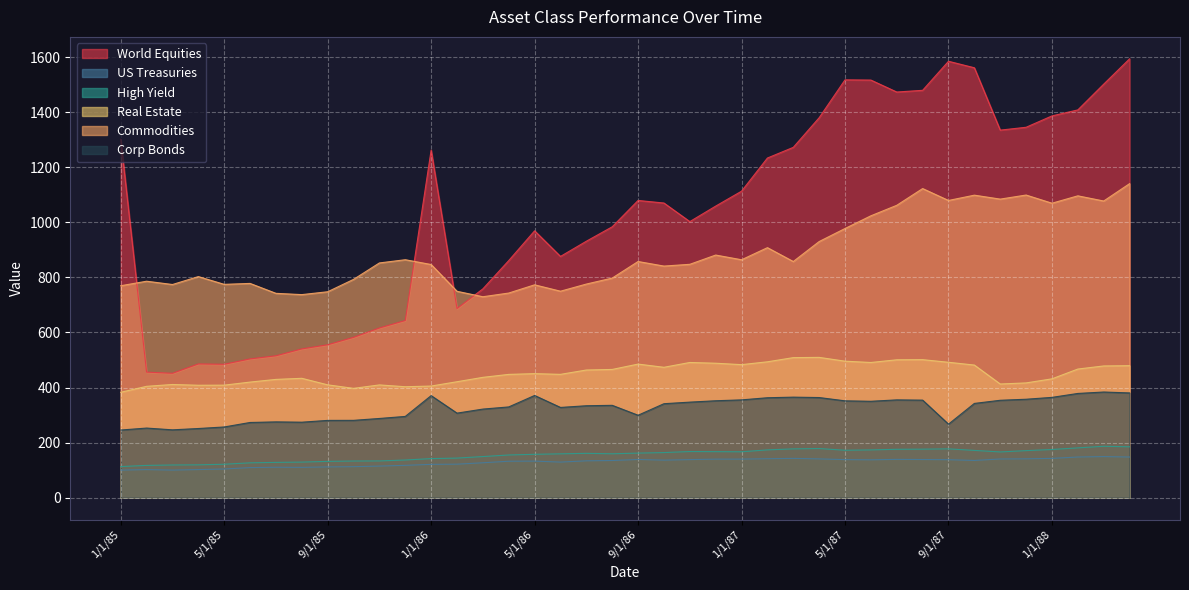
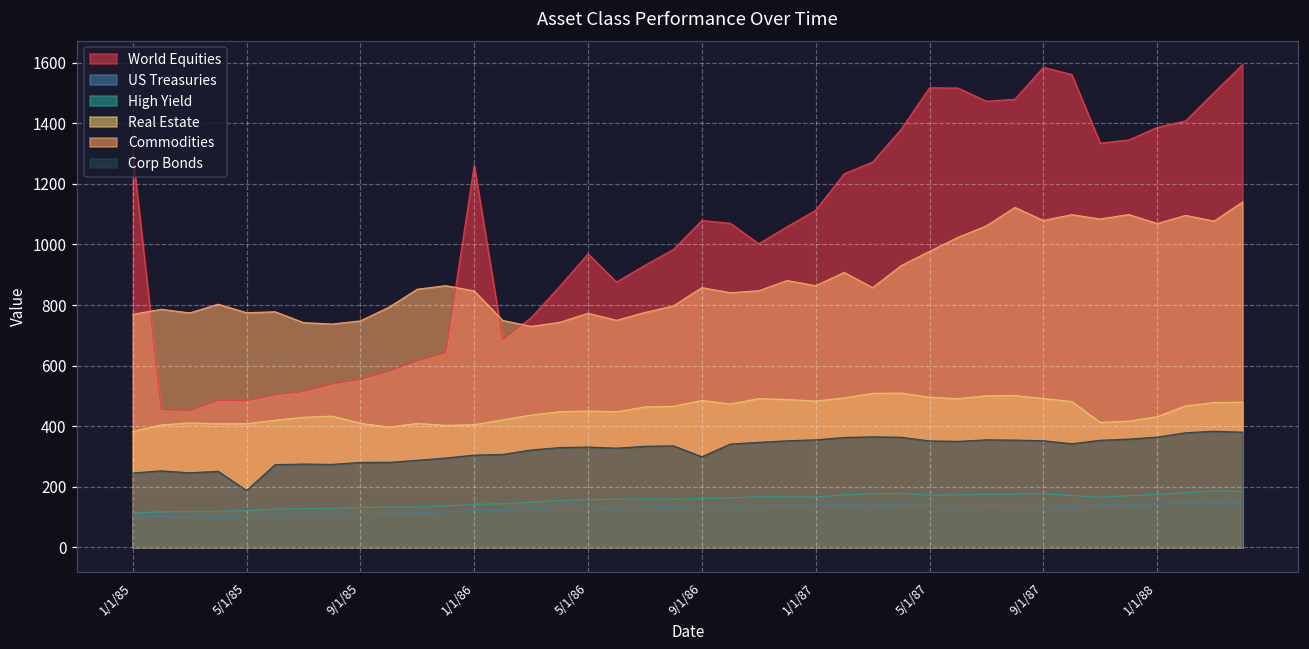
  {
    "World Equities": {
      "5/1/85": 480,
      "9/1/85": 560,
      "1/1/86": 1260,
      "5/1/86": 970,
      "9/1/86": 1080,
      "1/1/87": 1110,
      "5/1/87": 1520,
      "9/1/87": 1580,
      "1/1/88": 1390
    },
    "Corp Bonds": {
      "1/1/85": 250,
-     "5/1/85": 260,
+     "5/1/85": 190,
      "9/1/85": 280,
-     "1/1/86": 370,
-     "5/1/86": 370,
+     "1/1/86": 300,
+     "5/1/86": 330,
      "9/1/86": 300,
      "1/1/87": 360,
      "5/1/87": 350,
-     "9/1/87": 270,
+     "9/1/87": 350,
      "1/1/88": 360
    }
  }
